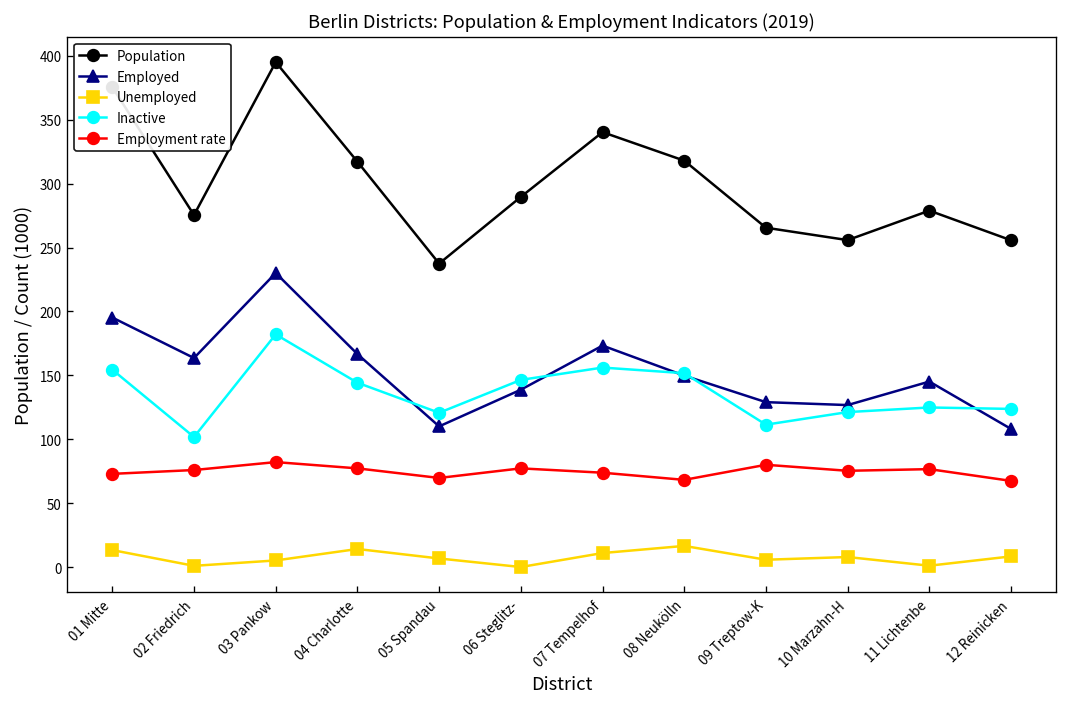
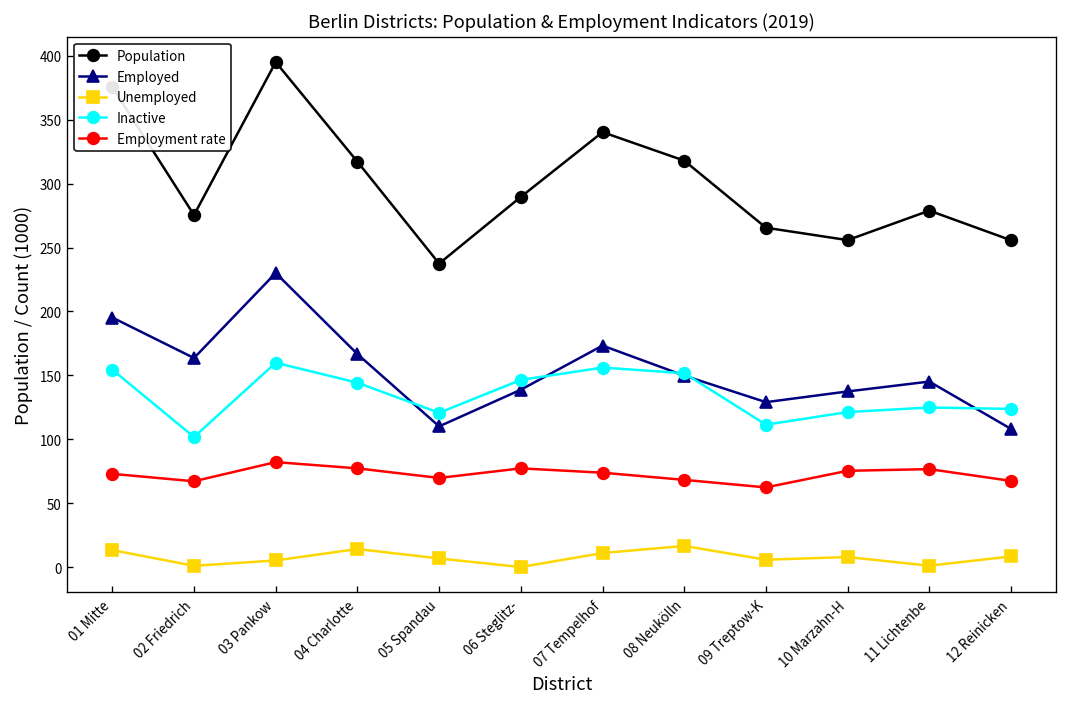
  {
    "Population": {
      "02 Friedrich": 275,
      "03 Pankow": 395,
      "04 Charlotte": 317,
      "05 Spandau": 237,
      "06 Steglitz-": 290,
      "07 Tempelhof": 340,
      "08 Neukölln": 318,
      "09 Treptow-K": 265,
      "10 Marzahn-H": 256,
      "11 Lichtenbe": 279,
      "12 Reinicken": 256
    },
    "Employed": {
      "01 Mitte": 195,
      "02 Friedrich": 164,
      "03 Pankow": 230,
      "04 Charlotte": 167,
      "05 Spandau": 110,
      "06 Steglitz-": 139,
      "07 Tempelhof": 173,
      "09 Treptow-K": 129,
-     "10 Marzahn-H": 127,
+     "10 Marzahn-H": 137,
      "11 Lichtenbe": 145,
      "12 Reinicken": 108
    },
    "Unemployed": {
      "01 Mitte": 13,
      "02 Friedrich": 1,
      "03 Pankow": 5,
      "04 Charlotte": 14,
      "05 Spandau": 7,
      "06 Steglitz-": 0,
      "07 Tempelhof": 11,
      "08 Neukölln": 17,
      "09 Treptow-K": 6,
      "10 Marzahn-H": 8,
      "11 Lichtenbe": 1,
      "12 Reinicken": 8
    },
    "Inactive": {
      "01 Mitte": 154,
      "02 Friedrich": 102,
-     "03 Pankow": 182,
+     "03 Pankow": 160,
      "04 Charlotte": 144,
      "05 Spandau": 121,
      "06 Steglitz-": 146,
      "07 Tempelhof": 156,
      "09 Treptow-K": 111,
      "10 Marzahn-H": 121,
      "11 Lichtenbe": 125,
      "12 Reinicken": 124
    },
    "Employment rate": {
      "01 Mitte": 73,
-     "02 Friedrich": 76,
+     "02 Friedrich": 67,
      "03 Pankow": 82,
      "04 Charlotte": 77,
      "05 Spandau": 70,
      "06 Steglitz-": 77,
      "07 Tempelhof": 74,
      "08 Neukölln": 68,
-     "09 Treptow-K": 80,
+     "09 Treptow-K": 62,
      "10 Marzahn-H": 75,
      "11 Lichtenbe": 77,
      "12 Reinicken": 67
    }
  }
